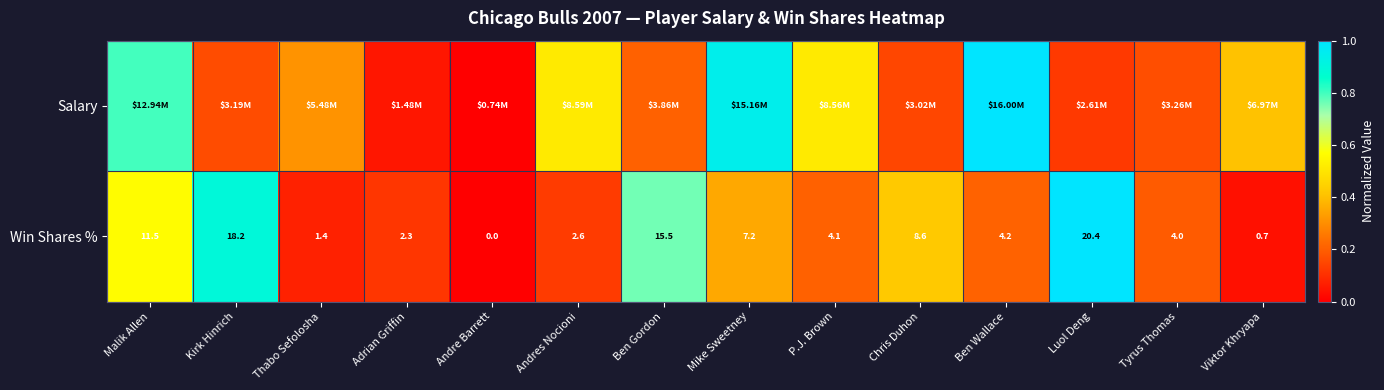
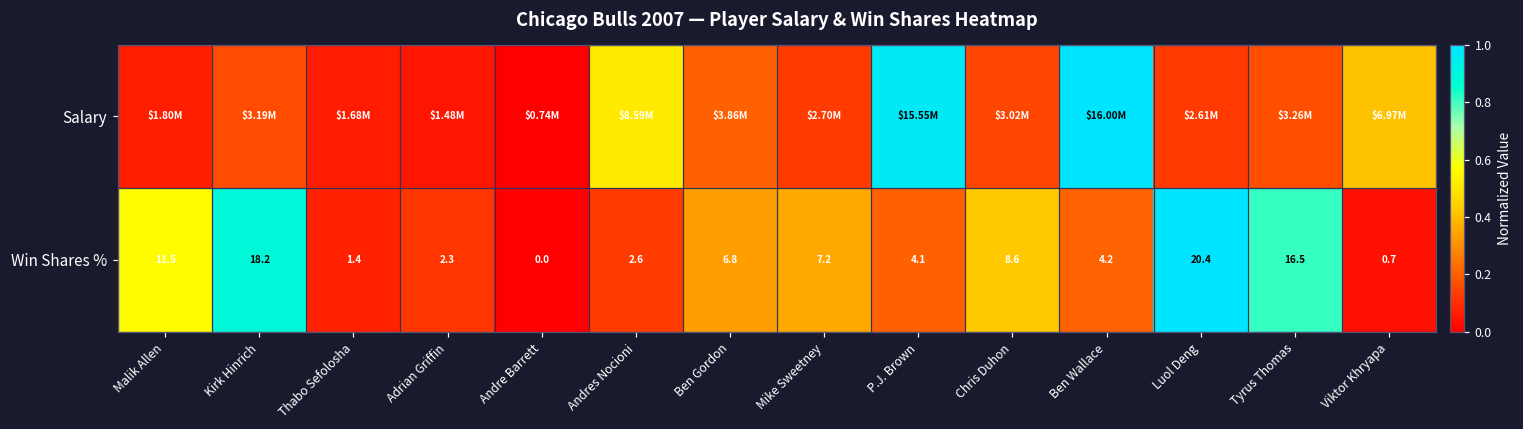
  {
    "Salary": {
-     "Malik Allen": "$12.94M",
+     "Malik Allen": "$1.80M",
      "Kirk Hinrich": "$3.19M",
-     "Thabo Sefolosha": "$5.48M",
+     "Thabo Sefolosha": "$1.68M",
      "Adrian Griffin": "$1.48M",
      "Andre Barrett": "$0.74M",
      "Andres Nocioni": "$8.59M",
      "Ben Gordon": "$3.86M",
-     "Mike Sweetney": "$15.16M",
-     "P.J. Brown": "$8.56M",
+     "Mike Sweetney": "$2.70M",
+     "P.J. Brown": "$15.55M",
      "Chris Duhon": "$3.02M",
      "Ben Wallace": "$16.00M",
      "Luol Deng": "$2.61M",
      "Tyrus Thomas": "$3.26M",
      "Viktor Khryapa": "$6.97M"
    },
    "Win Shares %": {
      "Malik Allen": "11.5",
      "Kirk Hinrich": "18.2",
      "Thabo Sefolosha": "1.4",
      "Adrian Griffin": "2.3",
      "Andre Barrett": "0.0",
      "Andres Nocioni": "2.6",
-     "Ben Gordon": "15.5",
+     "Ben Gordon": "6.8",
      "Mike Sweetney": "7.2",
      "P.J. Brown": "4.1",
      "Chris Duhon": "8.6",
      "Ben Wallace": "4.2",
      "Luol Deng": "20.4",
-     "Tyrus Thomas": "4.0",
+     "Tyrus Thomas": "16.5",
      "Viktor Khryapa": "0.7"
    }
  }
